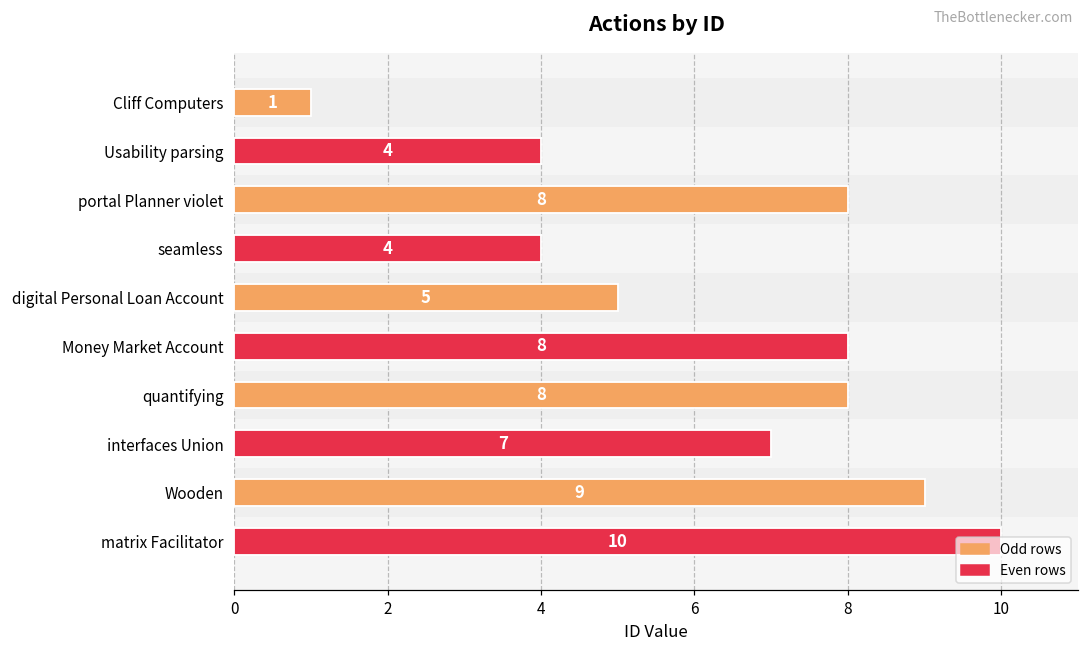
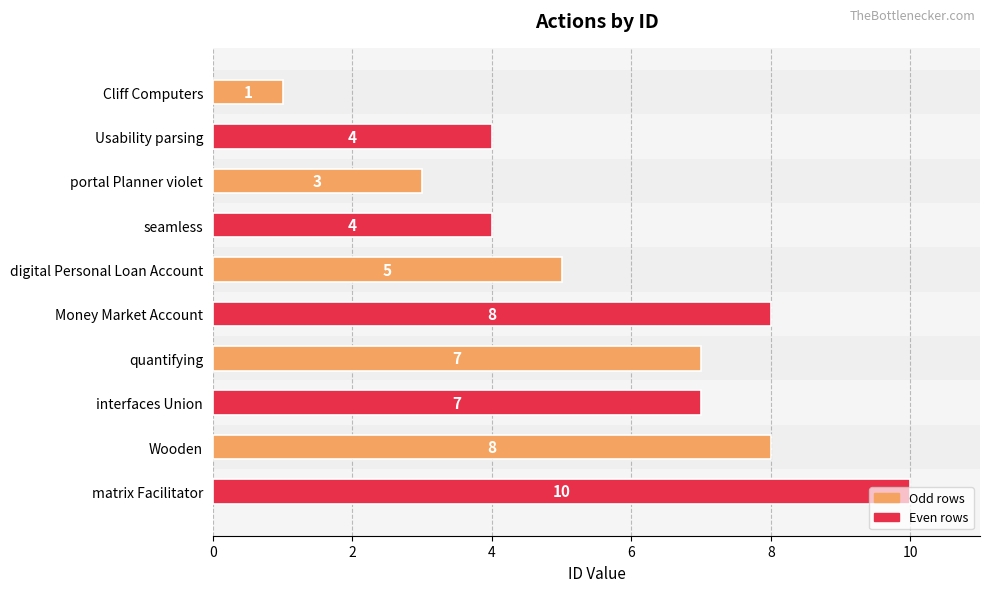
  {
    "Cliff Computers": 1,
    "Usability parsing": 4,
-   "portal Planner violet": 8,
+   "portal Planner violet": 3,
    "seamless": 4,
    "digital Personal Loan Account": 5,
    "Money Market Account": 8,
-   "quantifying": 8,
+   "quantifying": 7,
    "interfaces Union": 7,
-   "Wooden": 9
+   "Wooden": 8
  }
